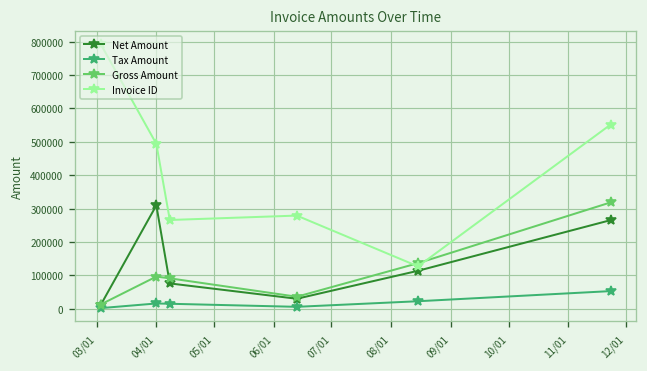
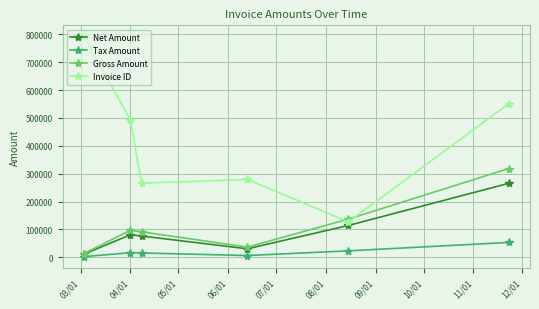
  {
    "Net Amount": {
-     "04/01": 310000
+     "04/01": 80000
    },
    "Invoice ID": {
      "04/01": 490000
    }
  }
